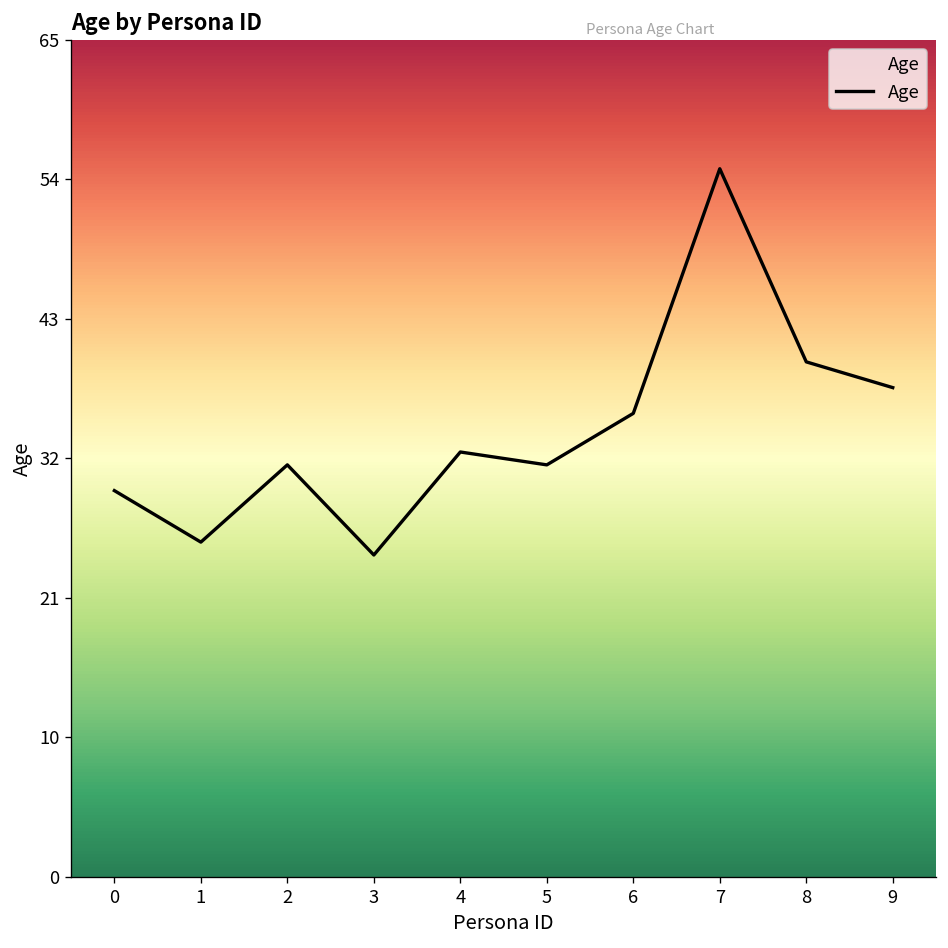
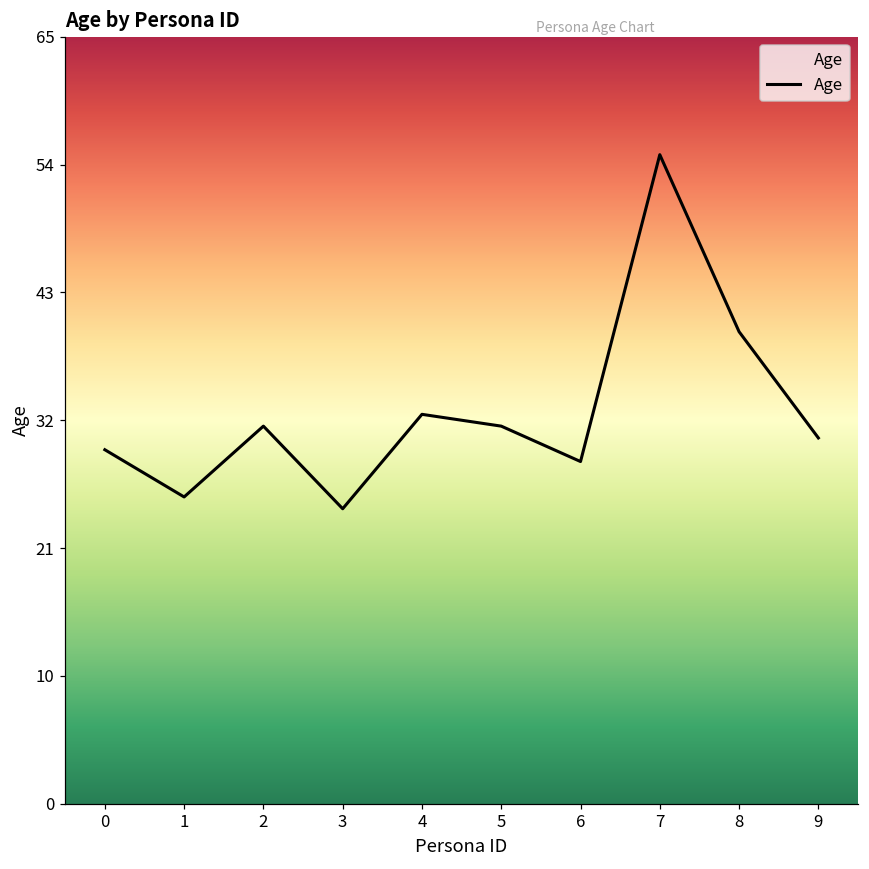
  {
    "0": 30,
    "1": 26,
    "2": 32,
    "3": 25,
    "4": 33,
    "5": 32,
-   "6": 36,
+   "6": 29,
    "7": 55,
    "8": 40,
-   "9": 38
+   "9": 31
  }
